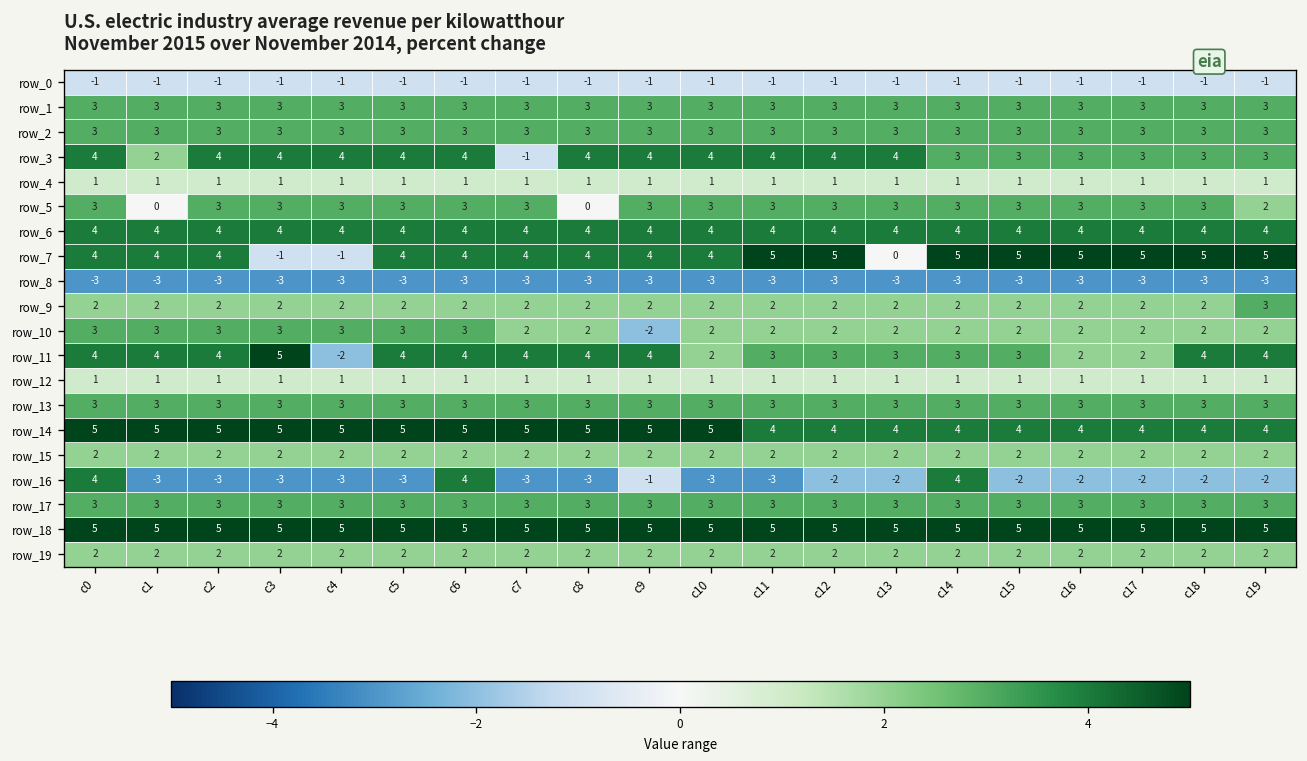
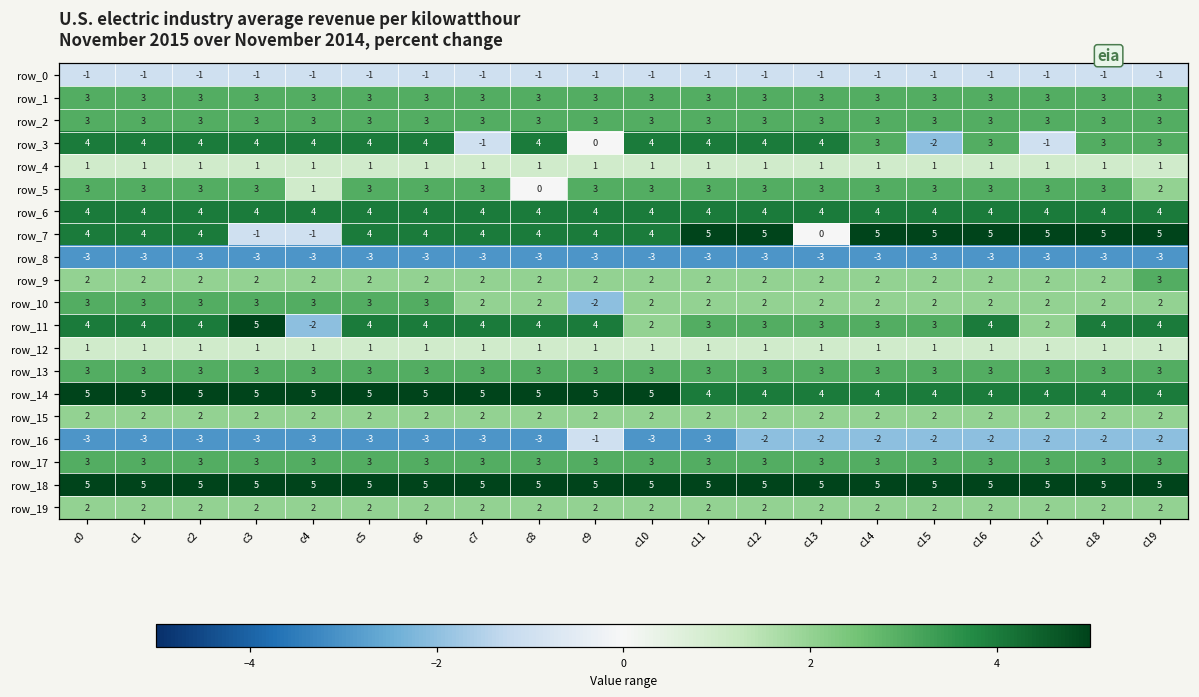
  {
    "row_3": {
      "c0": 4,
-     "c1": 2,
+     "c1": 4,
      "c2": 4,
      "c3": 4,
      "c4": 4,
      "c5": 4,
      "c6": 4,
      "c7": -1,
      "c8": 4,
-     "c9": 4,
+     "c9": 0,
      "c10": 4,
      "c11": 4,
      "c12": 4,
      "c13": 4,
      "c14": 3,
-     "c15": 3,
+     "c15": -2,
      "c16": 3,
-     "c17": 3,
+     "c17": -1,
      "c18": 3,
      "c19": 3
    },
    "row_5": {
      "c0": 3,
-     "c1": 0,
+     "c1": 3,
      "c2": 3,
      "c3": 3,
-     "c4": 3,
+     "c4": 1,
      "c5": 3,
      "c6": 3,
      "c7": 3,
      "c8": 0,
      "c9": 3,
      "c10": 3,
      "c11": 3,
      "c12": 3,
      "c13": 3,
      "c14": 3,
      "c15": 3,
      "c16": 3,
      "c17": 3,
      "c18": 3,
      "c19": 2
    },
    "row_11": {
      "c0": 4,
      "c1": 4,
      "c2": 4,
      "c3": 5,
      "c4": -2,
      "c5": 4,
      "c6": 4,
      "c7": 4,
      "c8": 4,
      "c9": 4,
      "c10": 2,
      "c11": 3,
      "c12": 3,
      "c13": 3,
      "c14": 3,
      "c15": 3,
-     "c16": 2,
+     "c16": 4,
      "c17": 2,
      "c18": 4,
      "c19": 4
    },
    "row_16": {
-     "c0": 4,
+     "c0": -3,
      "c1": -3,
      "c2": -3,
      "c3": -3,
      "c4": -3,
      "c5": -3,
-     "c6": 4,
+     "c6": -3,
      "c7": -3,
      "c8": -3,
      "c9": -1,
      "c10": -3,
      "c11": -3,
      "c12": -2,
      "c13": -2,
-     "c14": 4,
+     "c14": -2,
      "c15": -2,
      "c16": -2,
      "c17": -2,
      "c18": -2,
      "c19": -2
    }
  }
